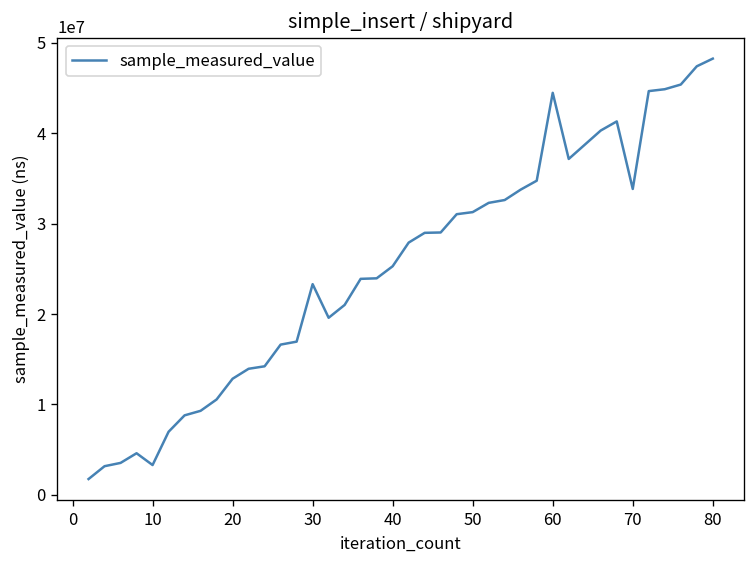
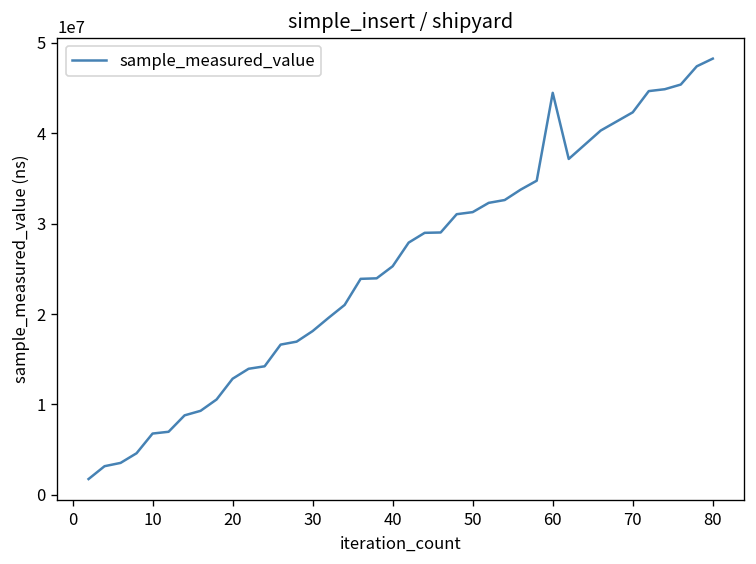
  {
-   "10": 3000000,
+   "10": 7000000,
    "20": 13000000,
-   "30": 23000000,
+   "30": 18000000,
    "40": 25000000,
    "50": 31000000,
    "60": 44000000,
-   "70": 34000000,
+   "70": 42000000,
    "80": 48000000
  }
